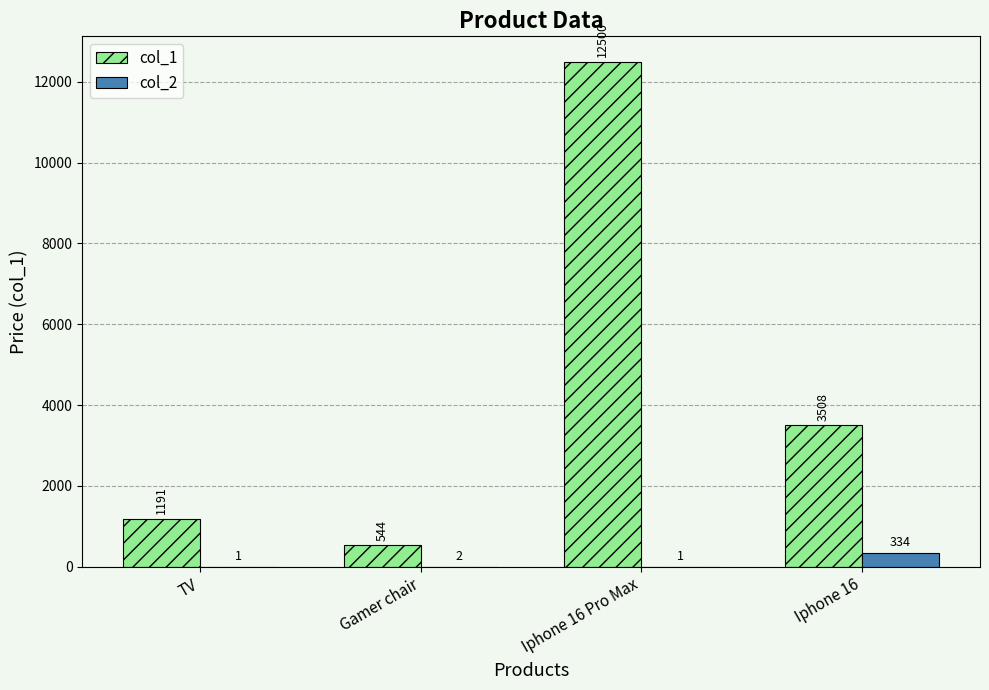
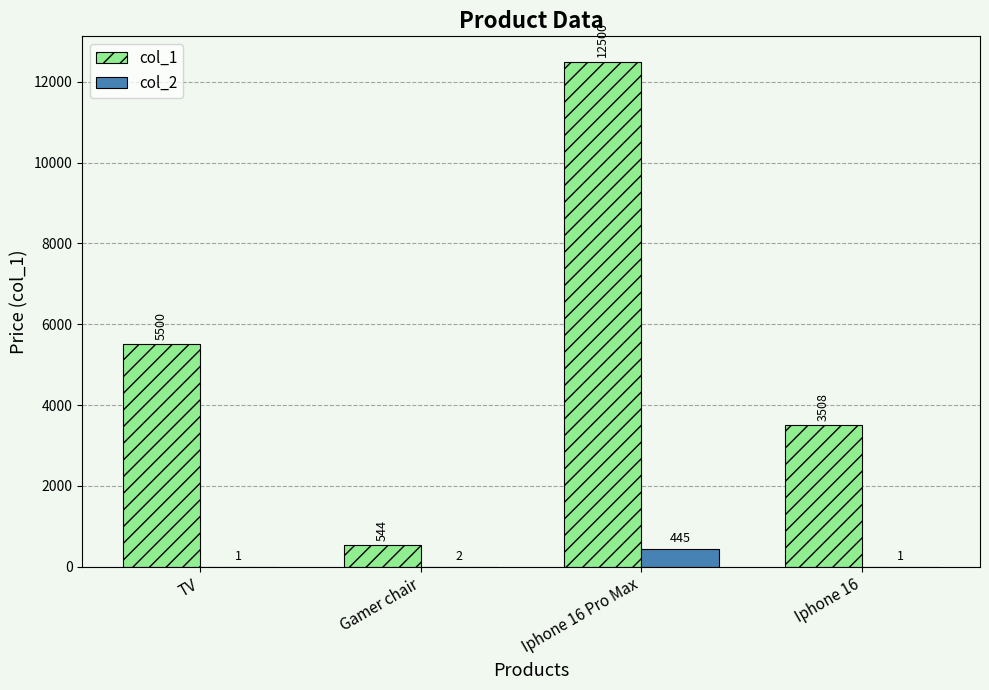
  {
    "col_1": {
-     "TV": 1191,
+     "TV": 5500,
      "Gamer chair": 544,
      "Iphone 16 Pro Max": 12500,
      "Iphone 16": 3508
    },
    "col_2": {
      "TV": 1,
      "Gamer chair": 2,
-     "Iphone 16 Pro Max": 1,
-     "Iphone 16": 334
+     "Iphone 16 Pro Max": 445,
+     "Iphone 16": 1
    }
  }
